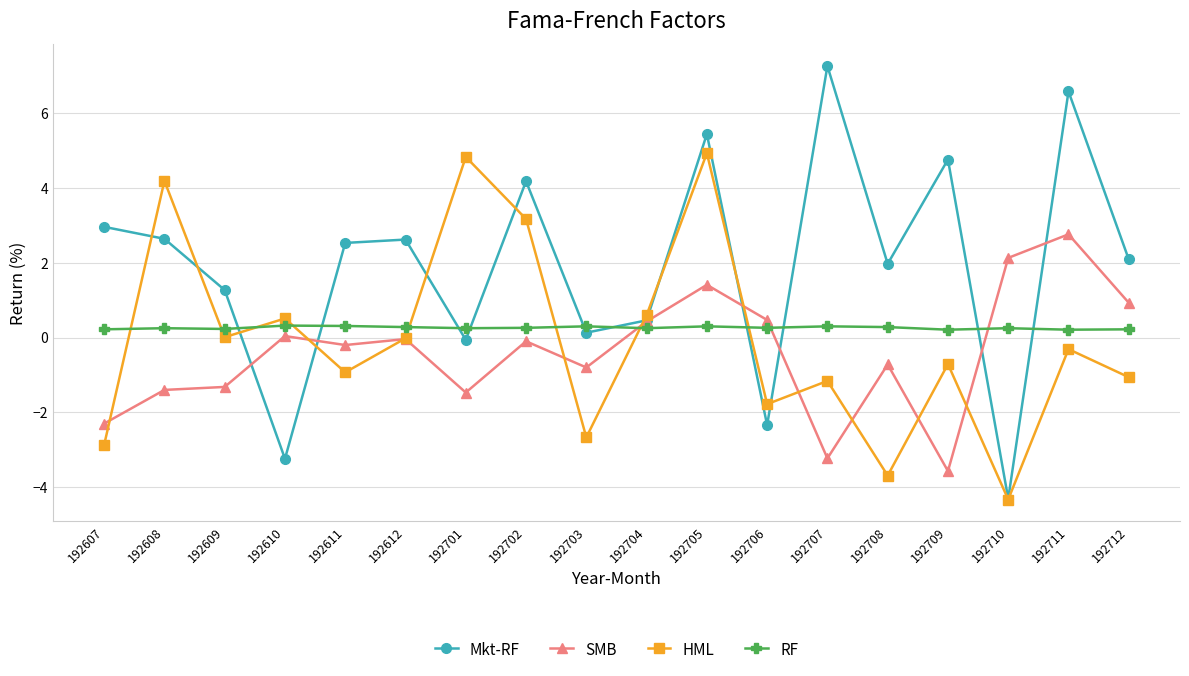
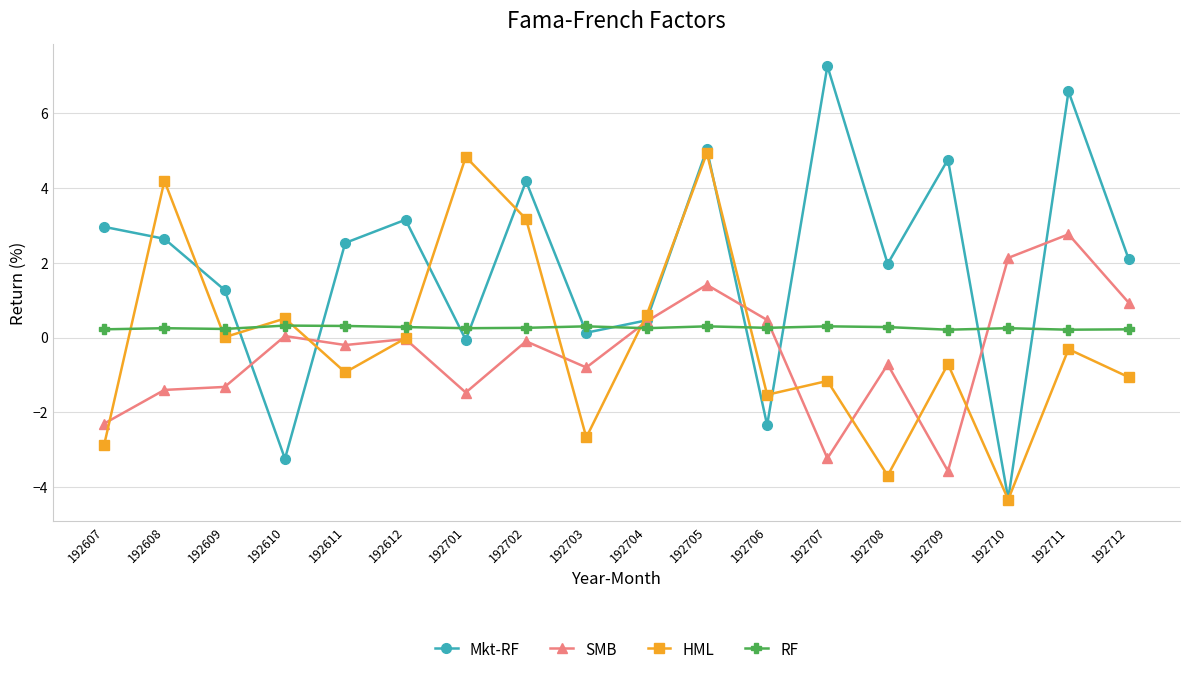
  {
    "Mkt-RF": {
      "192607": 3.0,
      "192608": 2.6,
      "192609": 1.3,
      "192610": -3.2,
      "192611": 2.5,
-     "192612": 2.6,
+     "192612": 3.2,
      "192701": -0.1,
      "192702": 4.2,
      "192703": 0.1,
-     "192705": 5.4,
+     "192705": 5.0,
      "192706": -2.3,
      "192707": 7.3,
      "192708": 2.0,
      "192709": 4.8,
      "192711": 6.6,
      "192712": 2.1
    },
    "SMB": {
      "192607": -2.3,
      "192608": -1.4,
      "192609": -1.3,
      "192610": 0.0,
      "192611": -0.2,
      "192701": -1.5,
      "192702": -0.1,
      "192703": -0.8,
      "192705": 1.4,
      "192706": 0.5,
      "192707": -3.2,
      "192708": -0.7,
      "192709": -3.6,
      "192710": 2.1,
      "192711": 2.8,
      "192712": 0.9
    },
    "HML": {
      "192607": -2.9,
      "192608": 4.2,
      "192609": 0.0,
      "192610": 0.5,
      "192611": -0.9,
      "192701": 4.8,
      "192702": 3.2,
      "192703": -2.7,
      "192704": 0.6,
      "192705": 4.9,
-     "192706": -1.8,
+     "192706": -1.5,
      "192707": -1.2,
      "192708": -3.7,
      "192709": -0.7,
      "192711": -0.3,
      "192712": -1.1
    },
    "RF": {
      "192607": 0.2,
      "192608": 0.3,
      "192609": 0.2,
      "192610": 0.3,
      "192611": 0.3,
      "192612": 0.3,
      "192701": 0.3,
      "192702": 0.3,
      "192703": 0.3,
      "192704": 0.3,
      "192705": 0.3,
      "192706": 0.3,
      "192707": 0.3,
      "192708": 0.3,
      "192709": 0.2,
      "192710": 0.3,
      "192711": 0.2,
      "192712": 0.2
    }
  }
